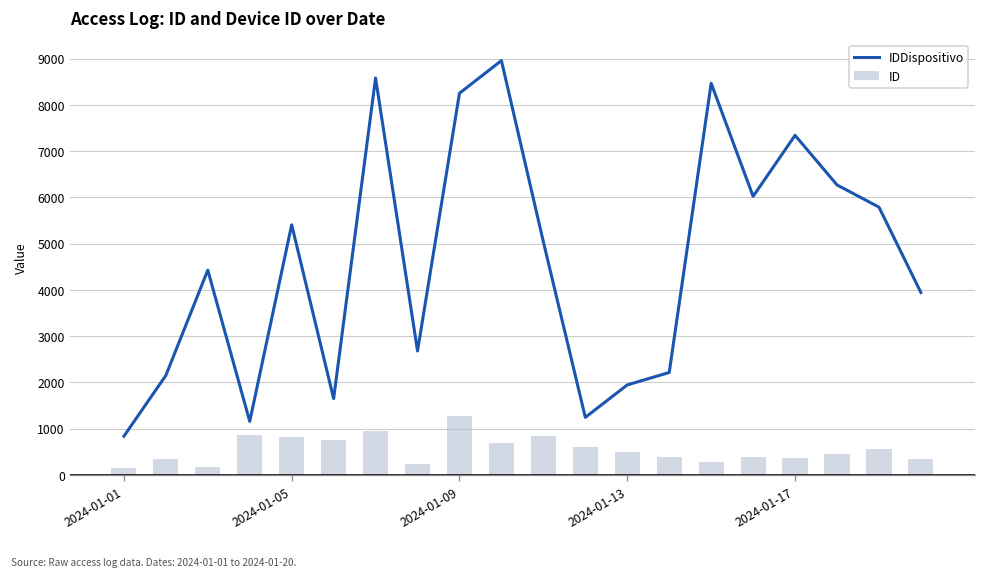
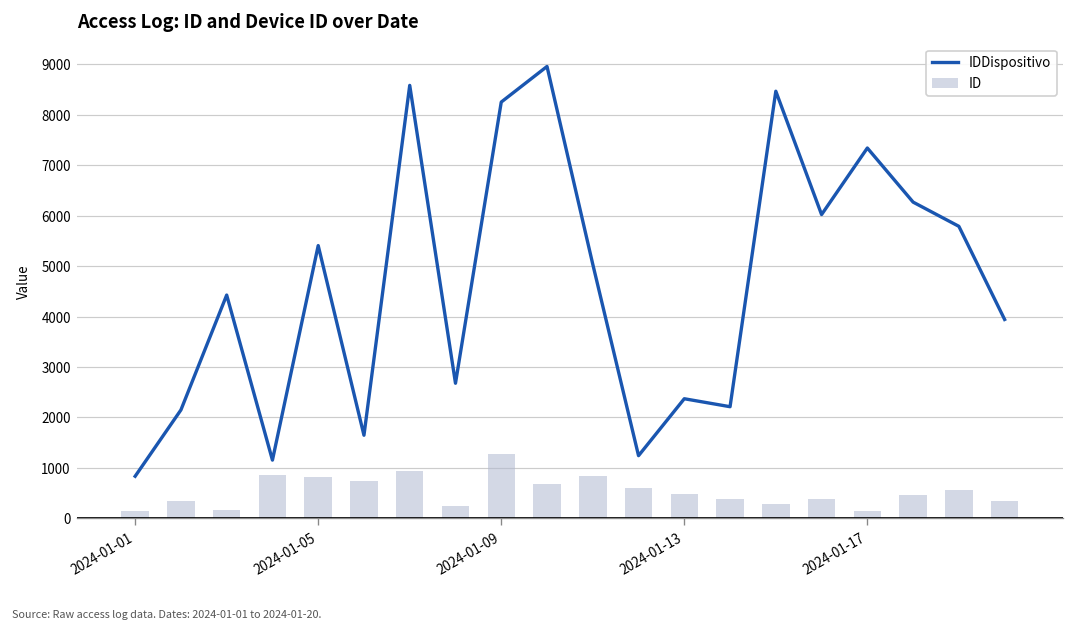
  {
    "IDDispositivo": {
      "2024-01-01": 800,
      "2024-01-05": 5400,
      "2024-01-09": 8300,
-     "2024-01-13": 1900,
+     "2024-01-13": 2400,
      "2024-01-17": 7300
    },
    "ID": {
      "2024-01-01": 100,
      "2024-01-05": 800,
      "2024-01-09": 1300,
      "2024-01-13": 500,
-     "2024-01-17": 400
+     "2024-01-17": 100
    }
  }
